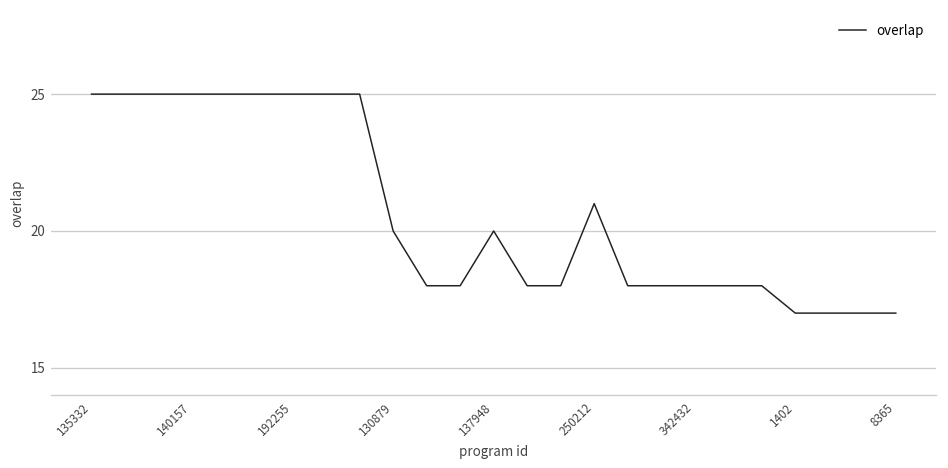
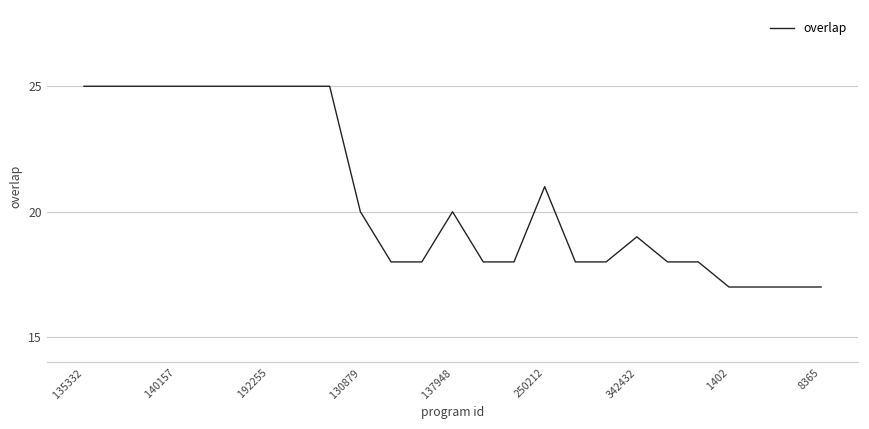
  {
    "135332": 25,
    "140157": 25,
    "192255": 25,
    "130879": 20,
    "137948": 20,
    "250212": 21,
-   "342432": 18,
+   "342432": 19,
    "1402": 17,
    "8365": 17
  }
